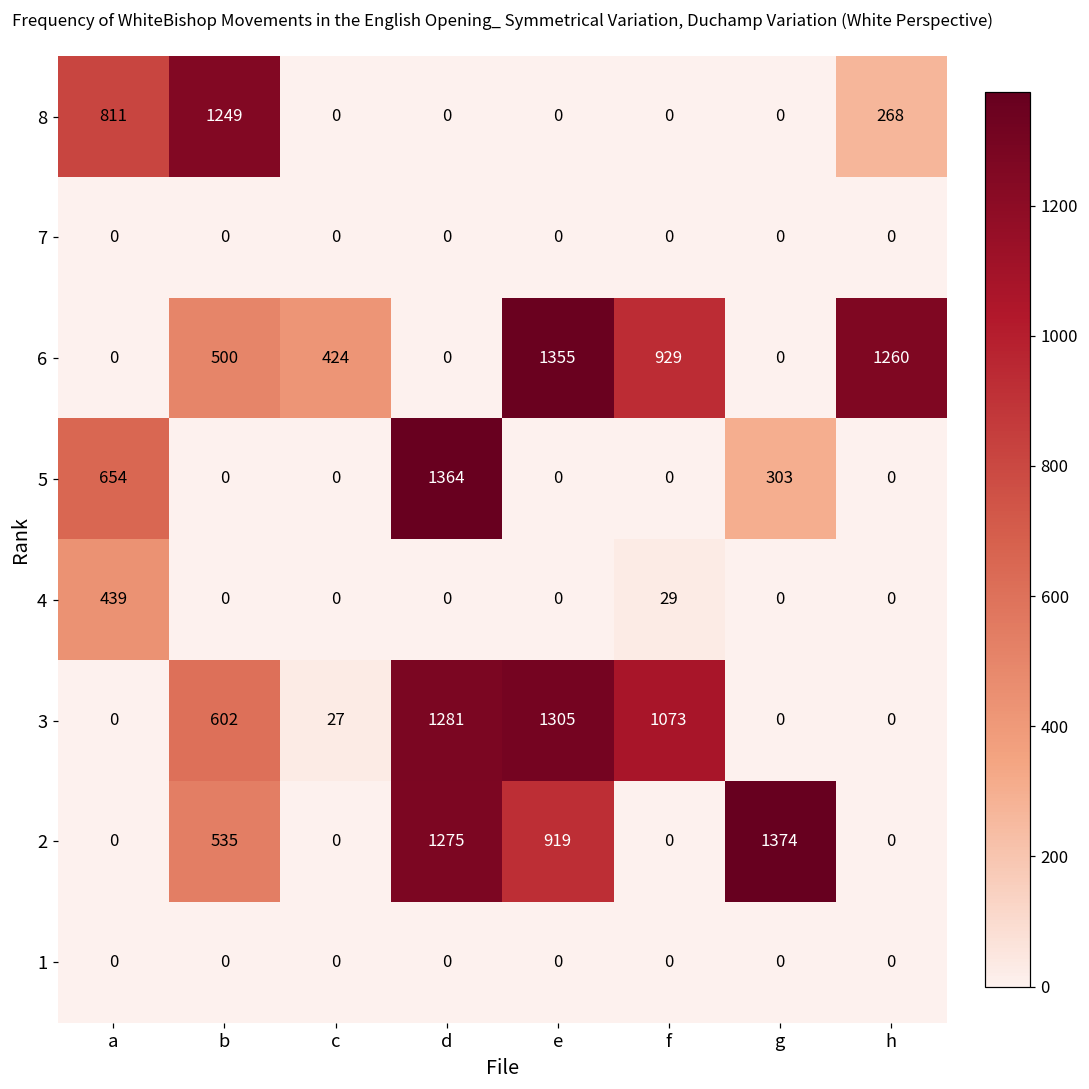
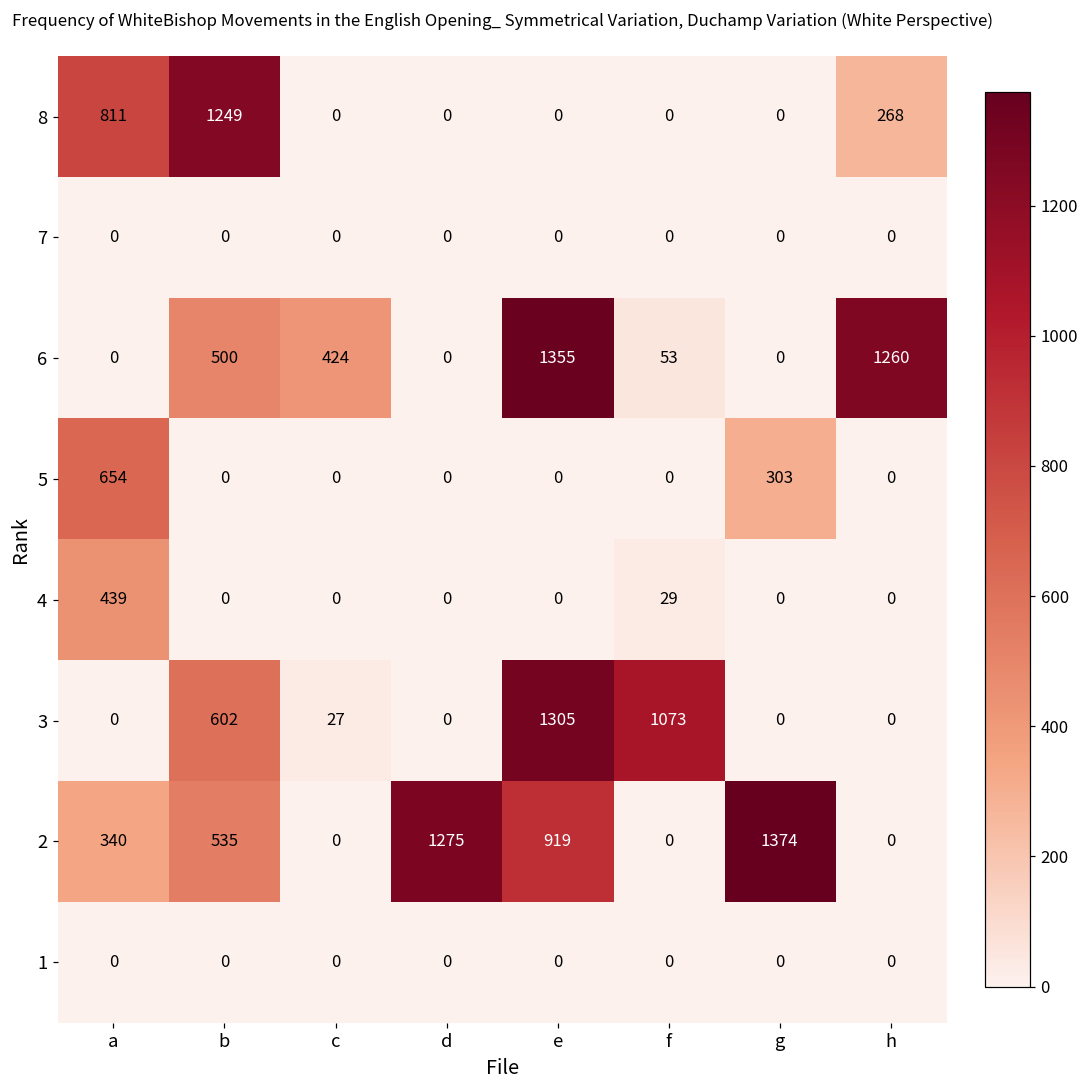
  {
    "8": {
      "a": 811,
      "b": 1249,
      "c": 0,
      "d": 0,
      "e": 0,
      "f": 0,
      "g": 0,
      "h": 268
    },
    "7": {
      "a": 0,
      "b": 0,
      "c": 0,
      "d": 0,
      "e": 0,
      "f": 0,
      "g": 0,
      "h": 0
    },
    "6": {
      "a": 0,
      "b": 500,
      "c": 424,
      "d": 0,
      "e": 1355,
-     "f": 929,
+     "f": 53,
      "g": 0,
      "h": 1260
    },
    "5": {
      "a": 654,
      "b": 0,
      "c": 0,
-     "d": 1364,
+     "d": 0,
      "e": 0,
      "f": 0,
      "g": 303,
      "h": 0
    },
    "4": {
      "a": 439,
      "b": 0,
      "c": 0,
      "d": 0,
      "e": 0,
      "f": 29,
      "g": 0,
      "h": 0
    },
    "3": {
      "a": 0,
      "b": 602,
      "c": 27,
-     "d": 1281,
+     "d": 0,
      "e": 1305,
      "f": 1073,
      "g": 0,
      "h": 0
    },
    "2": {
-     "a": 0,
+     "a": 340,
      "b": 535,
      "c": 0,
      "d": 1275,
      "e": 919,
      "f": 0,
      "g": 1374,
      "h": 0
    },
    "1": {
      "a": 0,
      "b": 0,
      "c": 0,
      "d": 0,
      "e": 0,
      "f": 0,
      "g": 0,
      "h": 0
    }
  }
